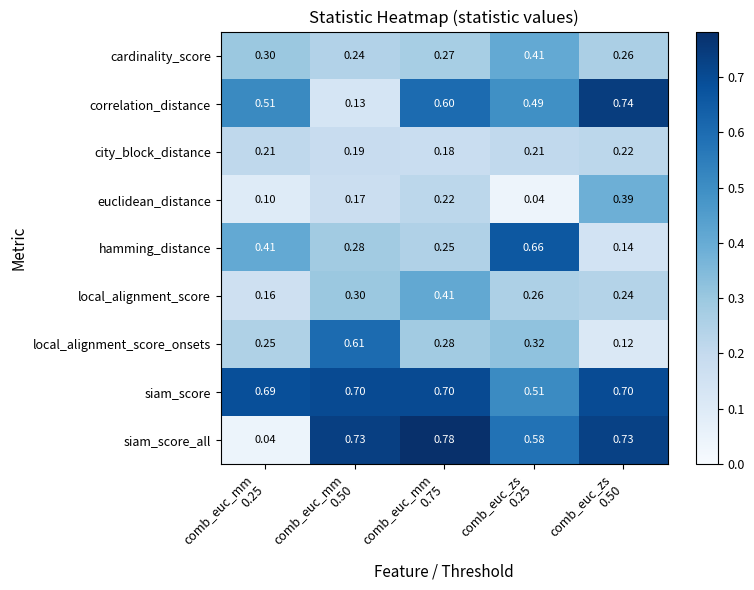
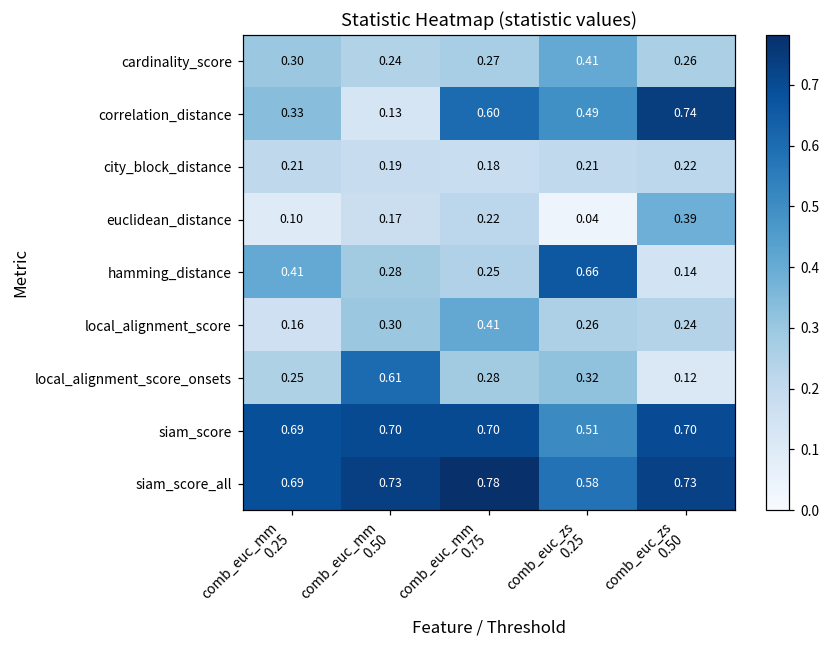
  {
    "cardinality_score": {
      "comb_euc_mm 0.25": 0.30,
      "comb_euc_mm 0.50": 0.24,
      "comb_euc_mm 0.75": 0.27,
      "comb_euc_zs 0.25": 0.41,
      "comb_euc_zs 0.50": 0.26
    },
    "correlation_distance": {
-     "comb_euc_mm 0.25": 0.51,
+     "comb_euc_mm 0.25": 0.33,
      "comb_euc_mm 0.50": 0.13,
      "comb_euc_mm 0.75": 0.60,
      "comb_euc_zs 0.25": 0.49,
      "comb_euc_zs 0.50": 0.74
    },
    "city_block_distance": {
      "comb_euc_mm 0.25": 0.21,
      "comb_euc_mm 0.50": 0.19,
      "comb_euc_mm 0.75": 0.18,
      "comb_euc_zs 0.25": 0.21,
      "comb_euc_zs 0.50": 0.22
    },
    "euclidean_distance": {
      "comb_euc_mm 0.25": 0.10,
      "comb_euc_mm 0.50": 0.17,
      "comb_euc_mm 0.75": 0.22,
      "comb_euc_zs 0.25": 0.04,
      "comb_euc_zs 0.50": 0.39
    },
    "hamming_distance": {
      "comb_euc_mm 0.25": 0.41,
      "comb_euc_mm 0.50": 0.28,
      "comb_euc_mm 0.75": 0.25,
      "comb_euc_zs 0.25": 0.66,
      "comb_euc_zs 0.50": 0.14
    },
    "local_alignment_score": {
      "comb_euc_mm 0.25": 0.16,
      "comb_euc_mm 0.50": 0.30,
      "comb_euc_mm 0.75": 0.41,
      "comb_euc_zs 0.25": 0.26,
      "comb_euc_zs 0.50": 0.24
    },
    "local_alignment_score_onsets": {
      "comb_euc_mm 0.25": 0.25,
      "comb_euc_mm 0.50": 0.61,
      "comb_euc_mm 0.75": 0.28,
      "comb_euc_zs 0.25": 0.32,
      "comb_euc_zs 0.50": 0.12
    },
    "siam_score": {
      "comb_euc_mm 0.25": 0.69,
      "comb_euc_mm 0.50": 0.70,
      "comb_euc_mm 0.75": 0.70,
      "comb_euc_zs 0.25": 0.51,
      "comb_euc_zs 0.50": 0.70
    },
    "siam_score_all": {
-     "comb_euc_mm 0.25": 0.04,
+     "comb_euc_mm 0.25": 0.69,
      "comb_euc_mm 0.50": 0.73,
      "comb_euc_mm 0.75": 0.78,
      "comb_euc_zs 0.25": 0.58,
      "comb_euc_zs 0.50": 0.73
    }
  }
